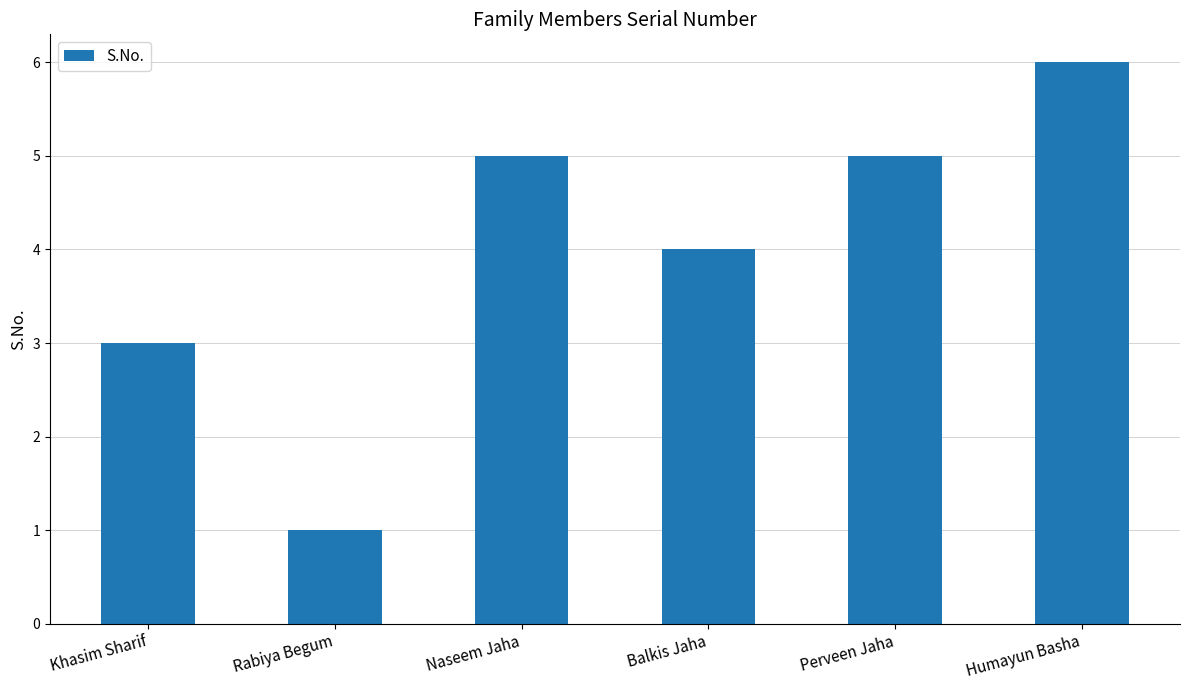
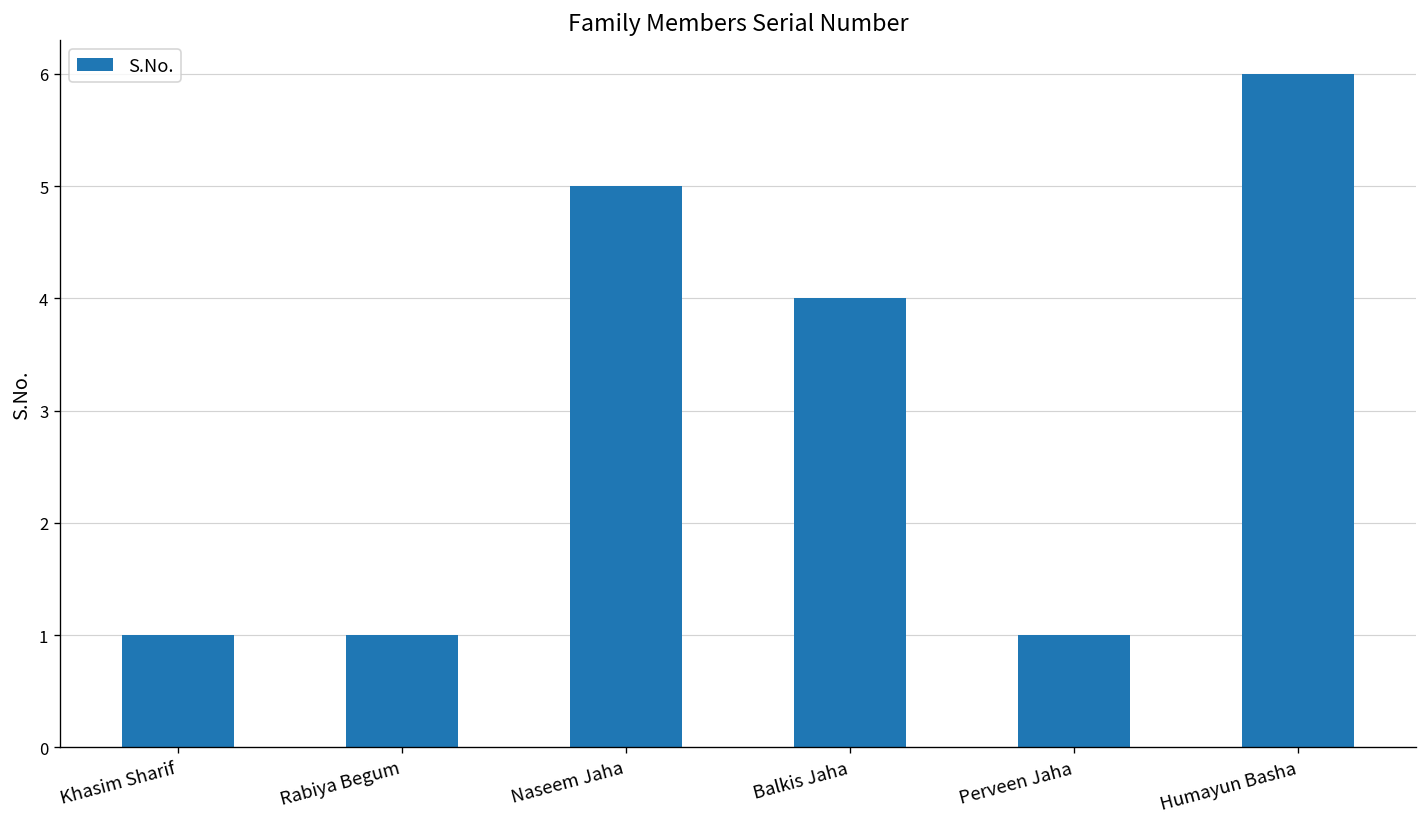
  {
-   "Khasim Sharif": 3,
+   "Khasim Sharif": 1,
    "Rabiya Begum": 1,
    "Naseem Jaha": 5,
    "Balkis Jaha": 4,
-   "Perveen Jaha": 5,
+   "Perveen Jaha": 1,
    "Humayun Basha": 6
  }
